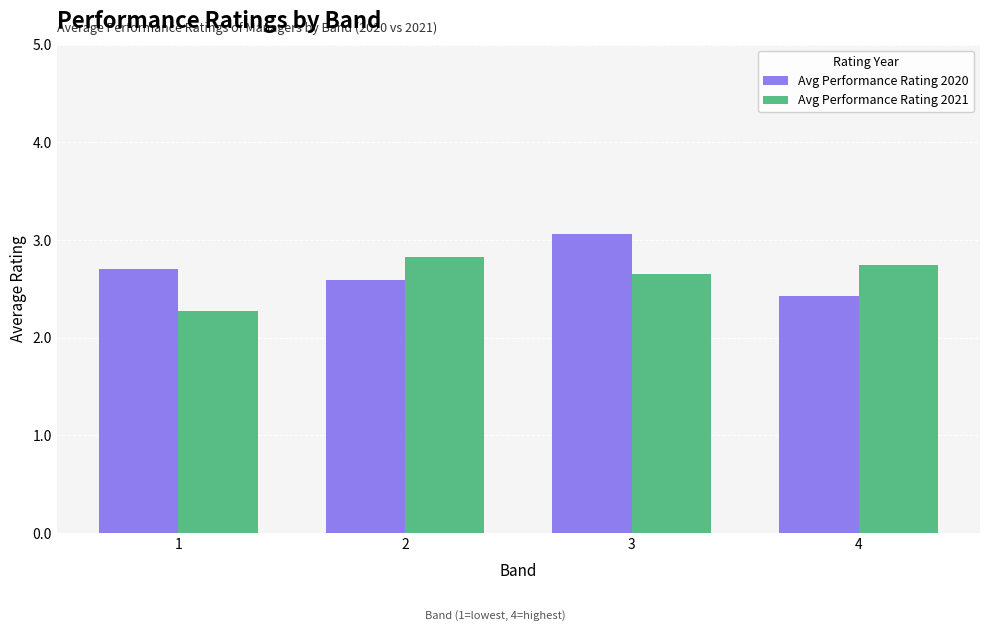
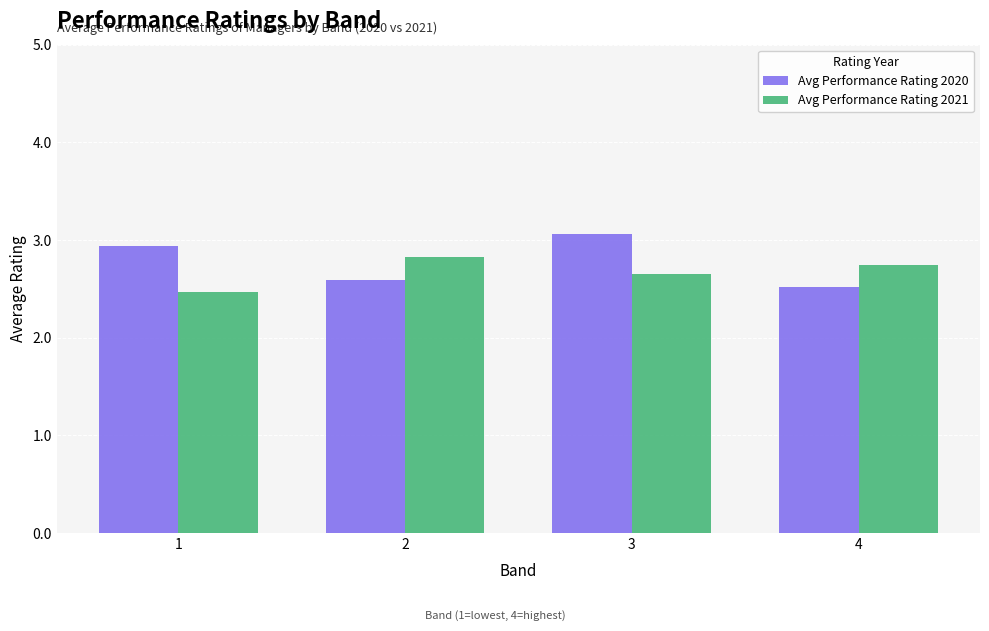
  {
    "Avg Performance Rating 2020": {
-     "1": 2.7,
+     "1": 2.9,
      "2": 2.6,
      "3": 3.1,
-     "4": 2.4
+     "4": 2.5
    },
    "Avg Performance Rating 2021": {
-     "1": 2.3,
+     "1": 2.5,
      "2": 2.8,
      "3": 2.7,
      "4": 2.7
    }
  }
